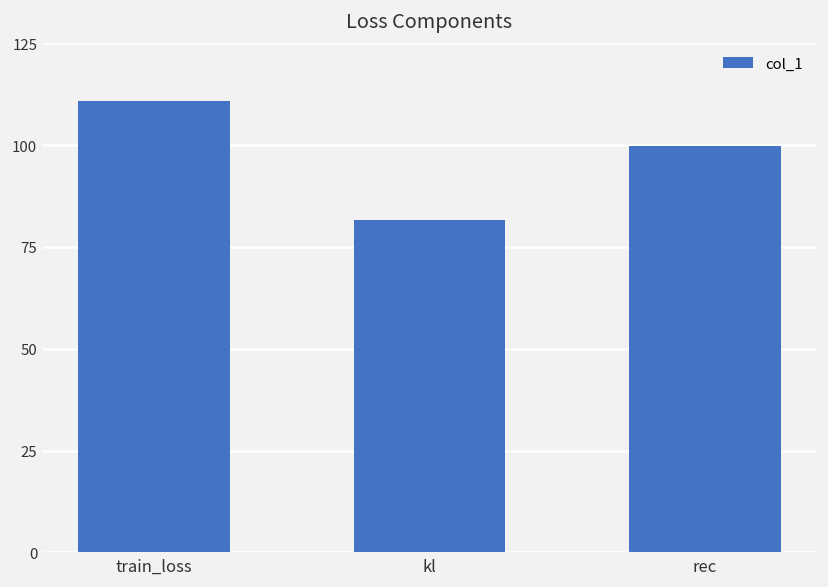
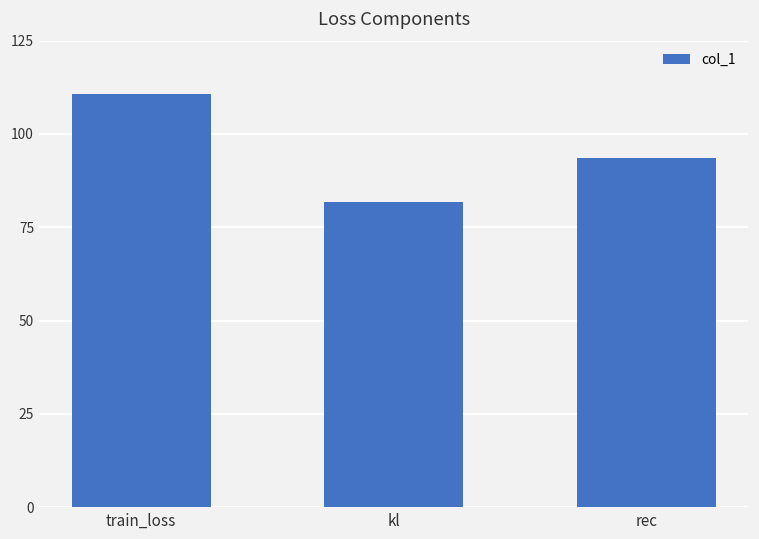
  {
    "train_loss": 111,
    "kl": 82,
-   "rec": 100
+   "rec": 93
  }
